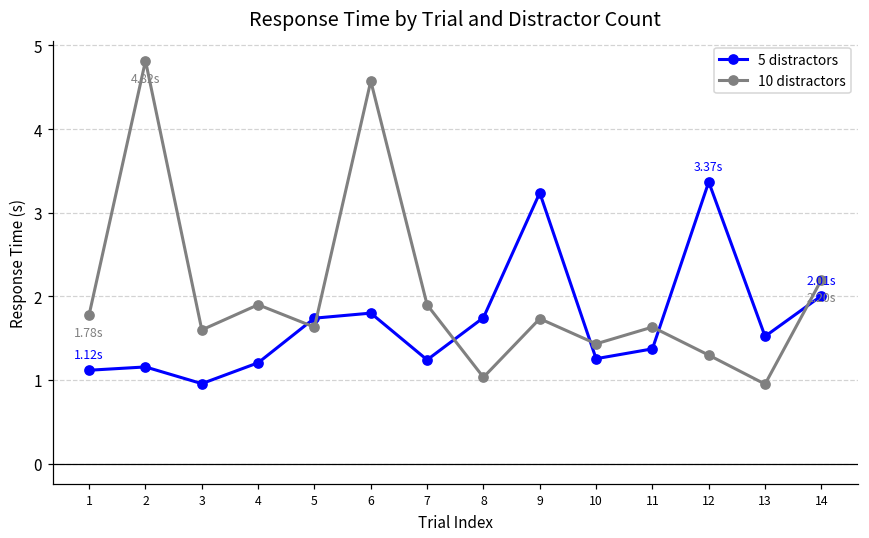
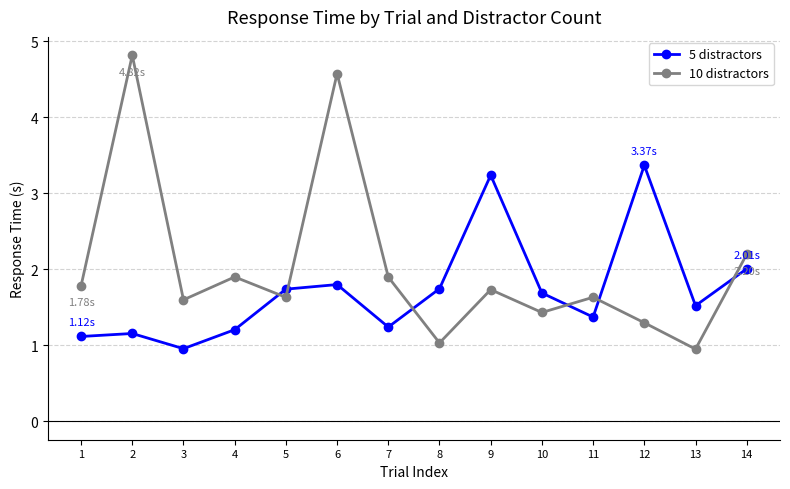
  {
    "5 distractors": {
      "2": "1.2",
      "3": "1.0",
      "4": "1.2",
      "5": "1.7",
      "6": "1.8",
      "7": "1.2",
      "8": "1.7",
      "9": "3.2",
-     "10": "1.3",
+     "10": "1.7",
      "11": "1.4",
      "13": "1.5"
    },
    "10 distractors": {
      "1": "1.78s",
      "2": "4.82s"
    }
  }
